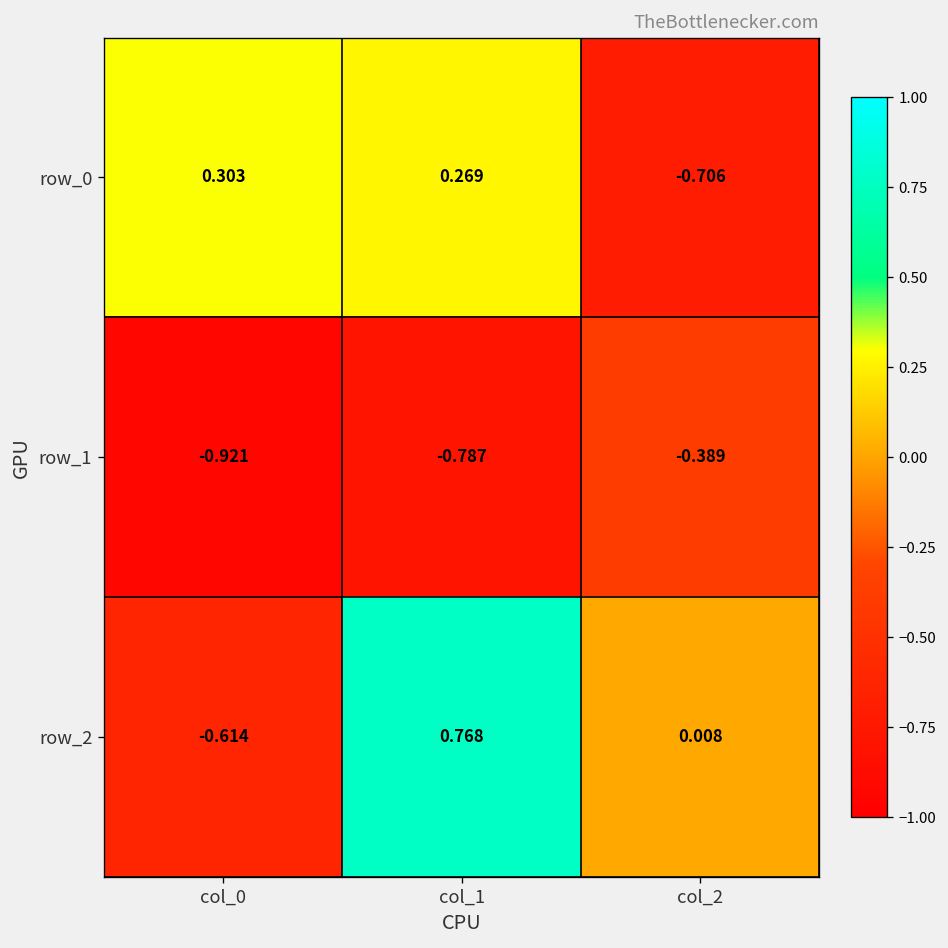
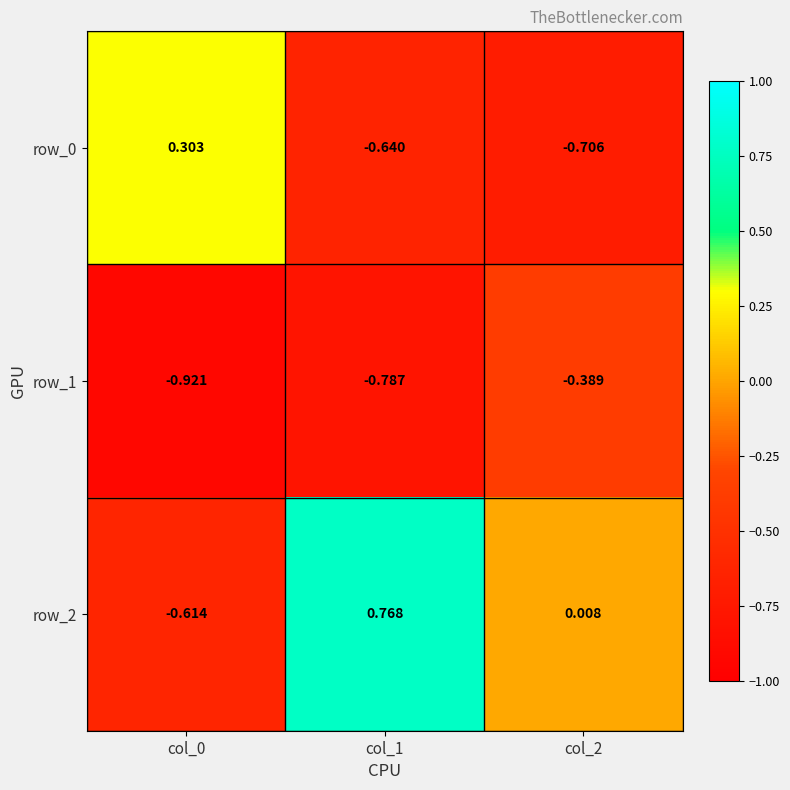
  {
    "row_0": {
      "col_0": 0.303,
-     "col_1": 0.269,
+     "col_1": -0.640,
      "col_2": -0.706
    },
    "row_1": {
      "col_0": -0.921,
      "col_1": -0.787,
      "col_2": -0.389
    },
    "row_2": {
      "col_0": -0.614,
      "col_1": 0.768,
      "col_2": 0.008
    }
  }
